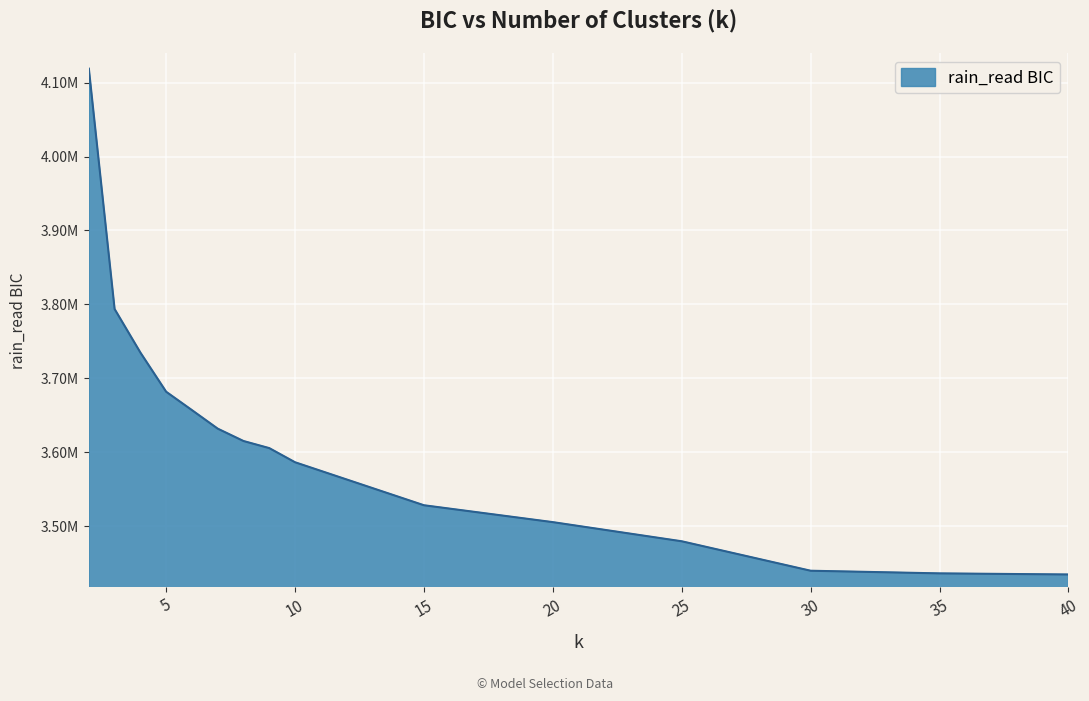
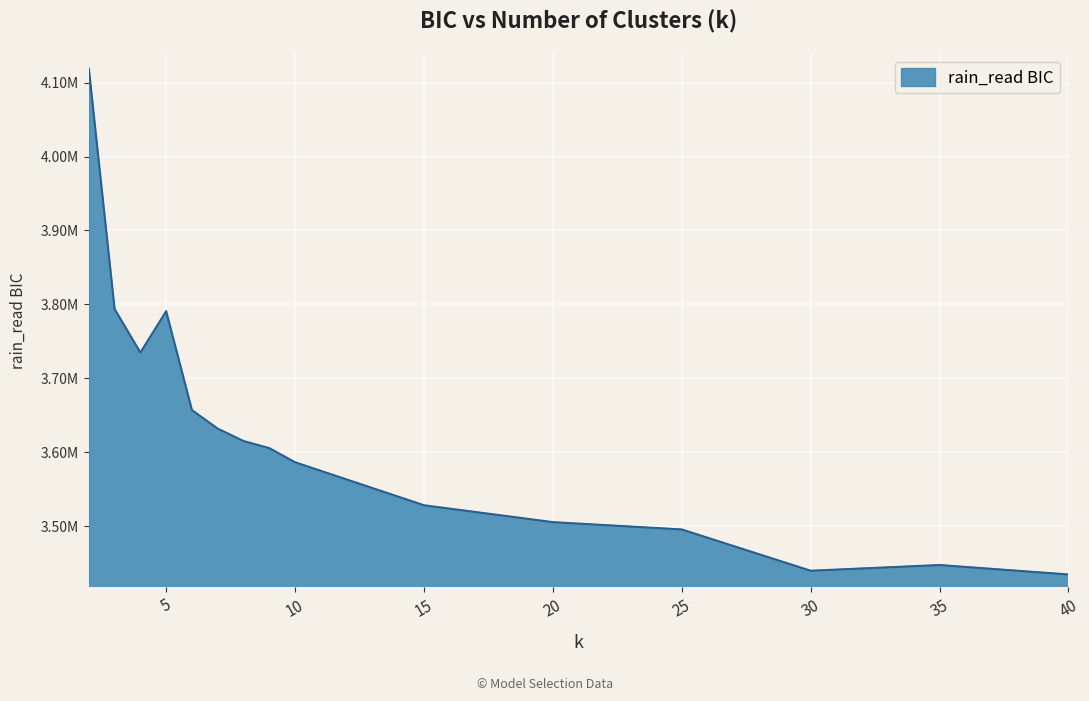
  {
-   "5": 3680000,
+   "5": 3790000,
    "10": 3590000,
    "15": 3530000,
    "20": 3510000,
-   "25": 3480000,
+   "25": 3500000,
    "30": 3440000,
-   "35": 3440000,
+   "35": 3450000,
    "40": 3430000
  }
